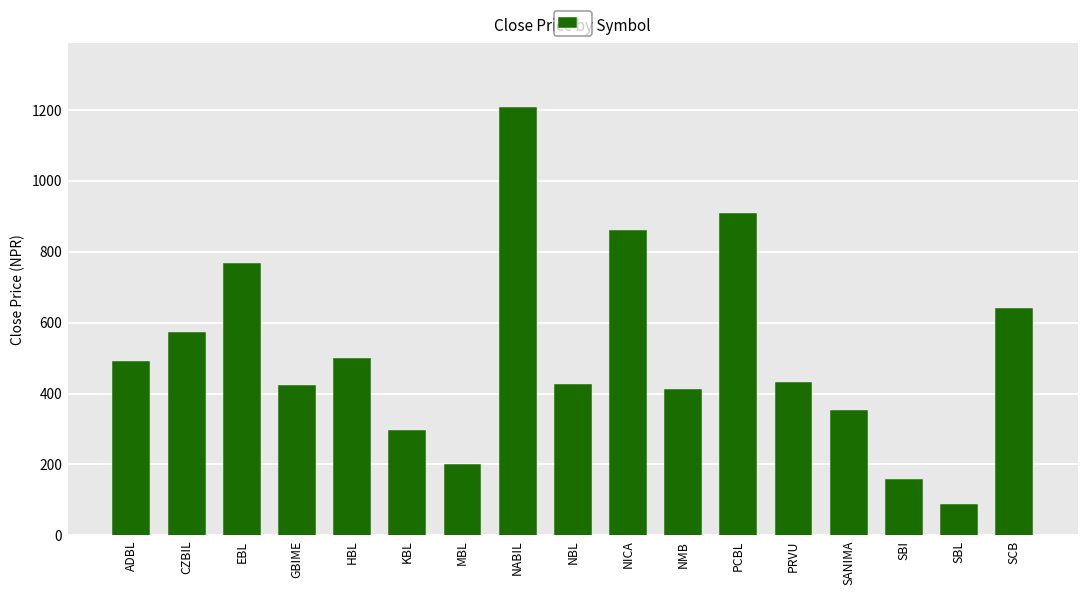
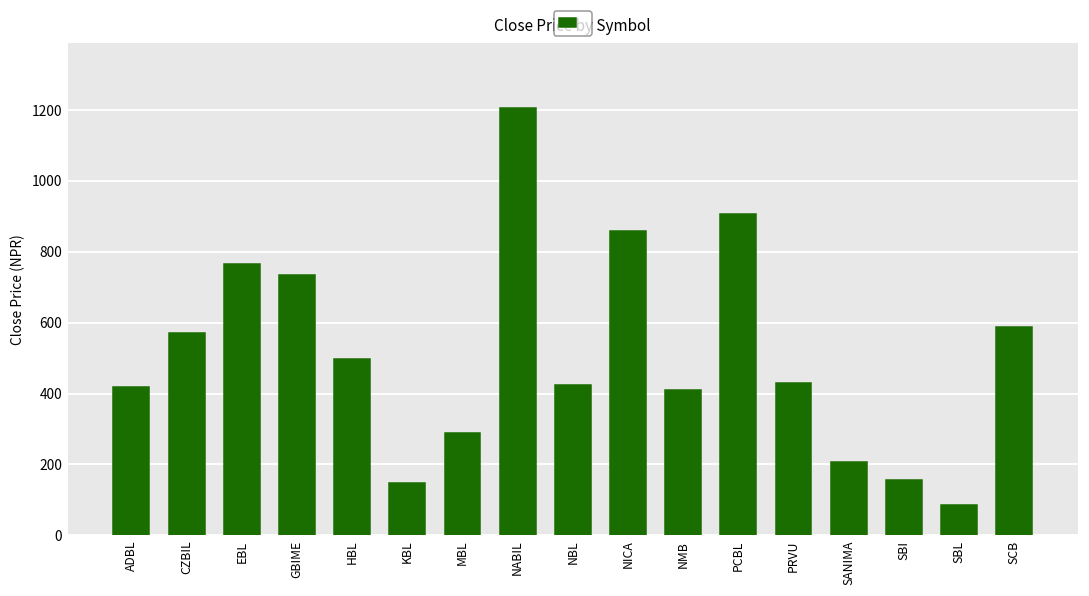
  {
-   "ADBL": 490,
+   "ADBL": 420,
    "CZBIL": 570,
    "EBL": 770,
-   "GBIME": 420,
+   "GBIME": 730,
    "HBL": 500,
-   "KBL": 290,
-   "MBL": 200,
+   "KBL": 150,
+   "MBL": 290,
    "NABIL": 1210,
    "NBL": 430,
    "NICA": 860,
    "NMB": 410,
    "PCBL": 910,
    "PRVU": 430,
-   "SANIMA": 350,
+   "SANIMA": 210,
    "SBI": 160,
    "SBL": 90,
-   "SCB": 640
+   "SCB": 590
  }
